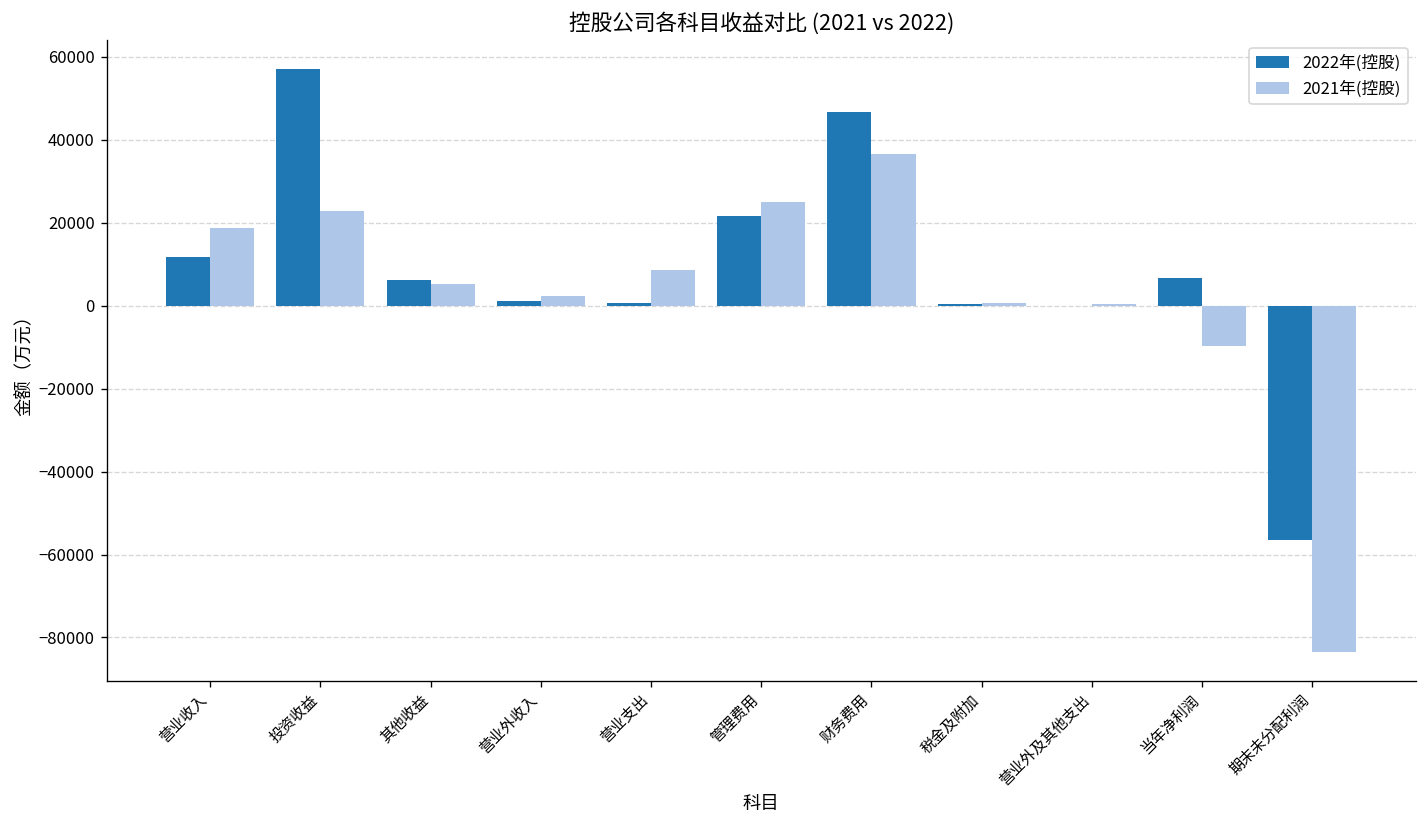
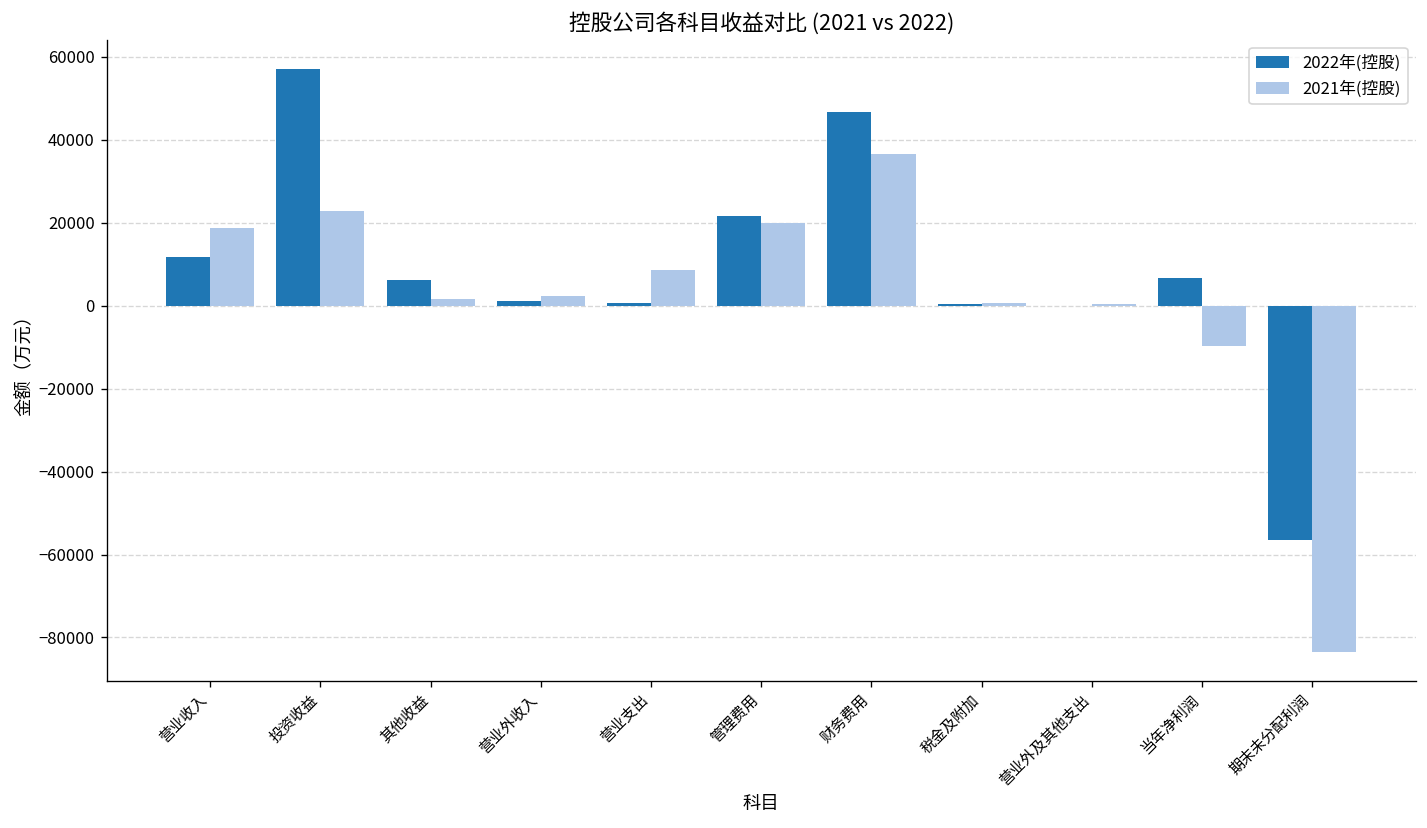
  {
    "2022年(控股)": {
      "营业收入": 12000,
      "投资收益": 57000,
      "其他收益": 6000,
      "营业外收入": 1000,
      "营业支出": 1000,
      "管理费用": 22000,
      "财务费用": 47000,
      "当年净利润": 7000,
      "期末未分配利润": -56000
    },
    "2021年(控股)": {
      "营业收入": 19000,
      "投资收益": 23000,
-     "其他收益": 5000,
+     "其他收益": 2000,
      "营业外收入": 2000,
      "营业支出": 9000,
-     "管理费用": 25000,
+     "管理费用": 20000,
      "财务费用": 37000,
      "当年净利润": -10000,
      "期末未分配利润": -84000
    }
  }
